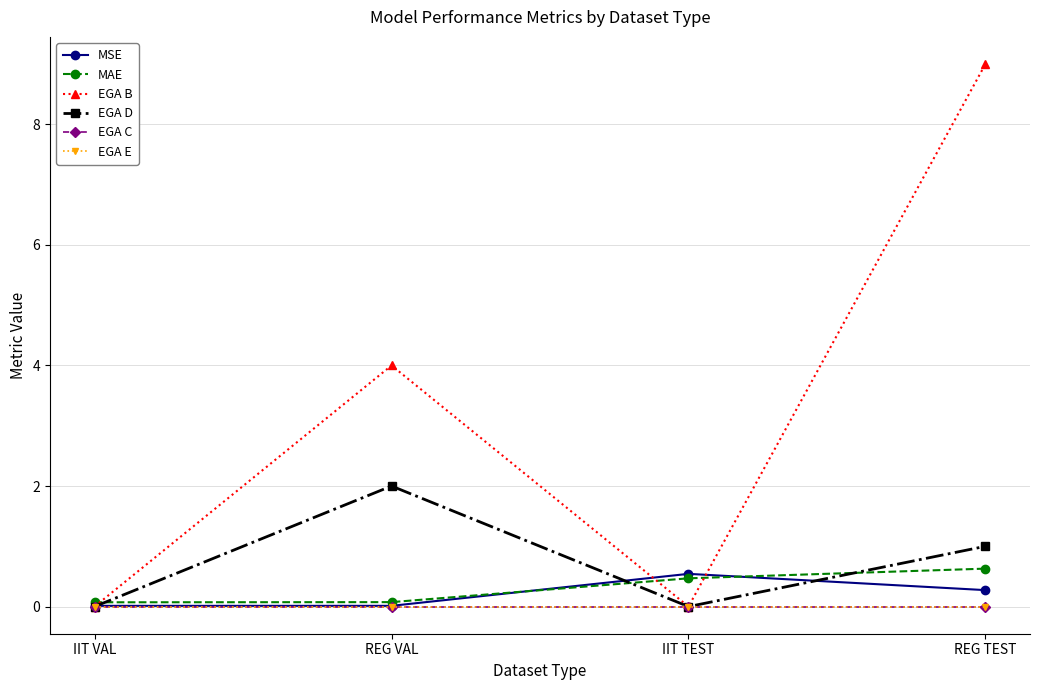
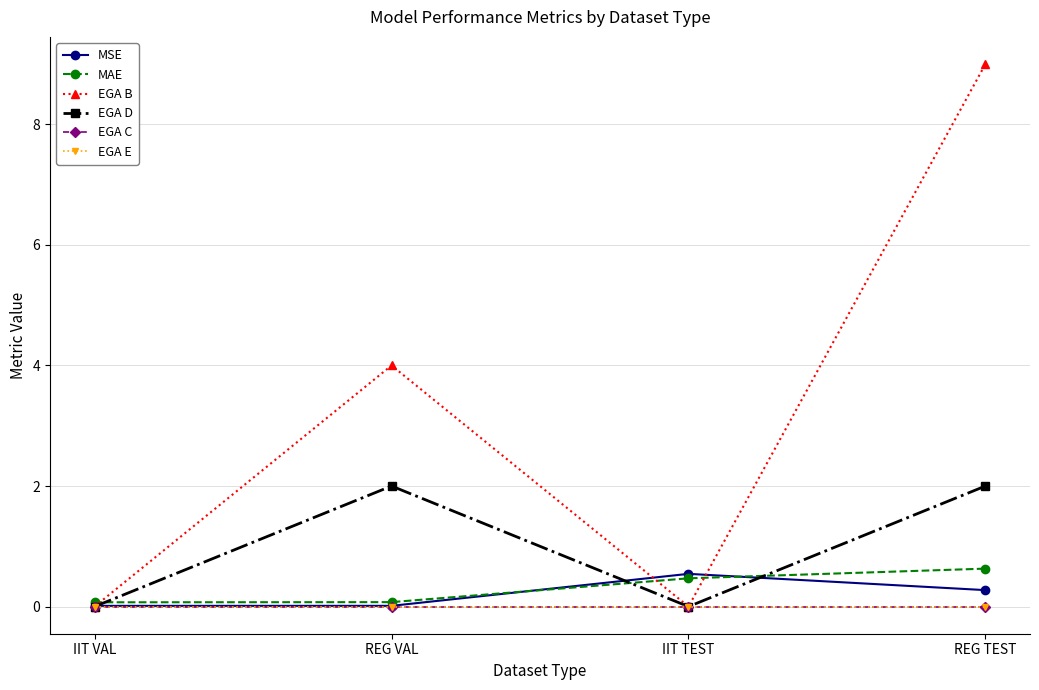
  {
    "MSE": {
      "IIT TEST": 0.5,
      "REG TEST": 0.3
    },
    "MAE": {
      "IIT VAL": 0.1,
      "REG VAL": 0.1,
      "IIT TEST": 0.5,
      "REG TEST": 0.6
    },
    "EGA B": {
      "REG VAL": 4,
      "REG TEST": 9
    },
    "EGA D": {
      "REG VAL": 2,
-     "REG TEST": 1
+     "REG TEST": 2
    },
    "EGA E": {
      "REG TEST": 0
    }
  }
